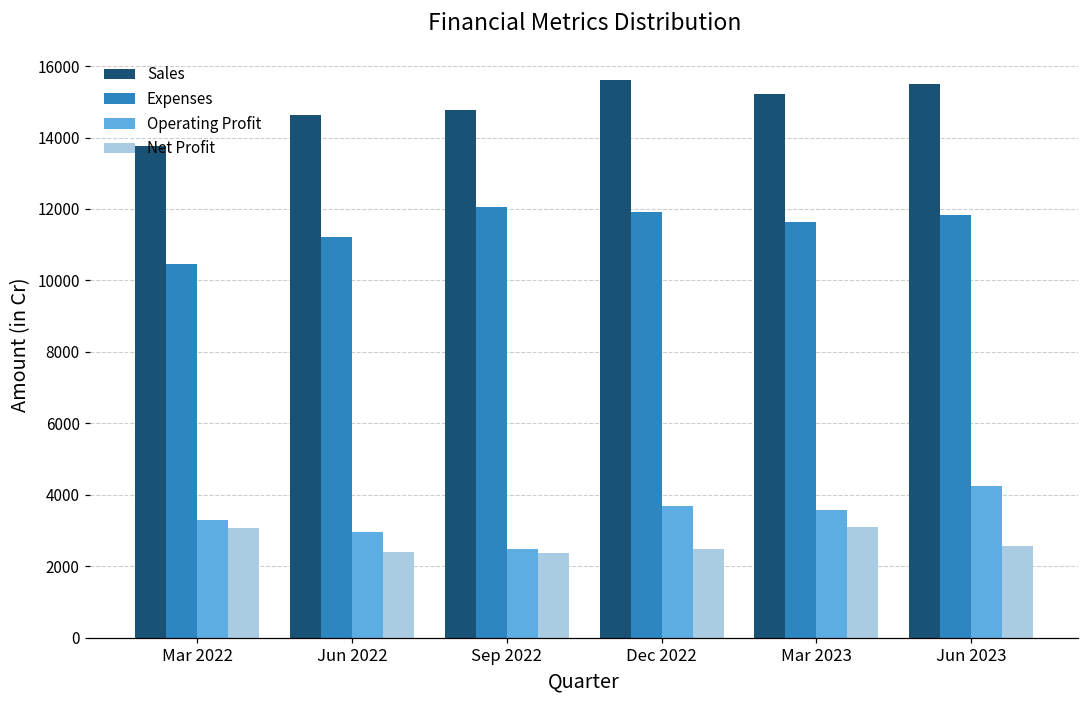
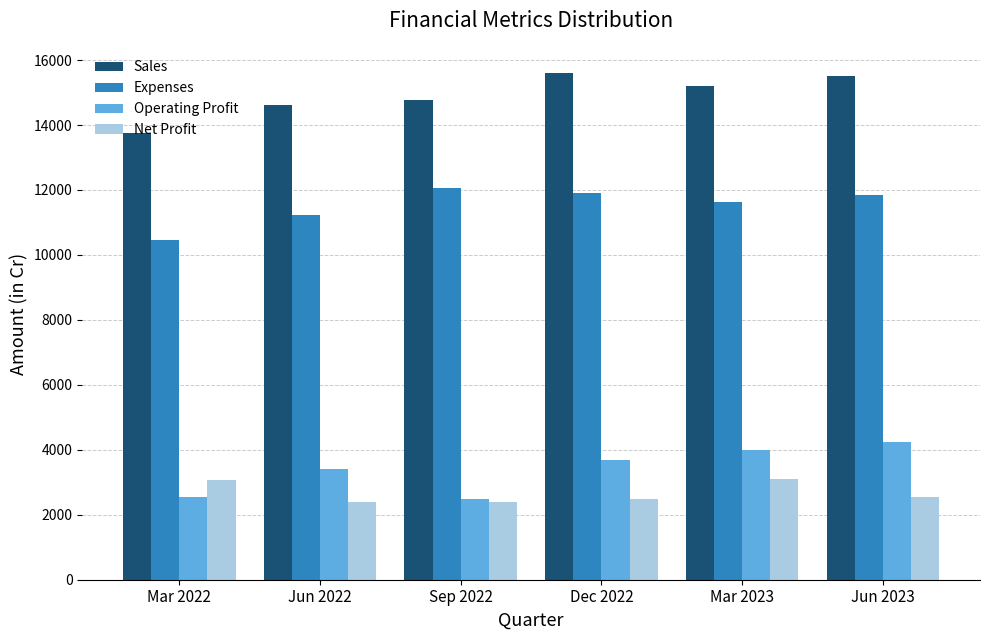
  {
    "Sales": {
      "Mar 2022": 13800,
      "Jun 2022": 14600,
      "Sep 2022": 14800,
      "Dec 2022": 15600,
      "Mar 2023": 15200,
      "Jun 2023": 15500
    },
    "Expenses": {
      "Mar 2022": 10500,
      "Jun 2022": 11200,
      "Sep 2022": 12100,
      "Dec 2022": 11900,
      "Mar 2023": 11600,
      "Jun 2023": 11800
    },
    "Operating Profit": {
-     "Mar 2022": 3300,
-     "Jun 2022": 3000,
+     "Mar 2022": 2600,
+     "Jun 2022": 3400,
      "Sep 2022": 2500,
      "Dec 2022": 3700,
-     "Mar 2023": 3600,
+     "Mar 2023": 4000,
      "Jun 2023": 4200
    },
    "Net Profit": {
      "Mar 2022": 3100,
      "Jun 2022": 2400,
      "Sep 2022": 2400,
      "Dec 2022": 2500,
      "Mar 2023": 3100,
      "Jun 2023": 2600
    }
  }
